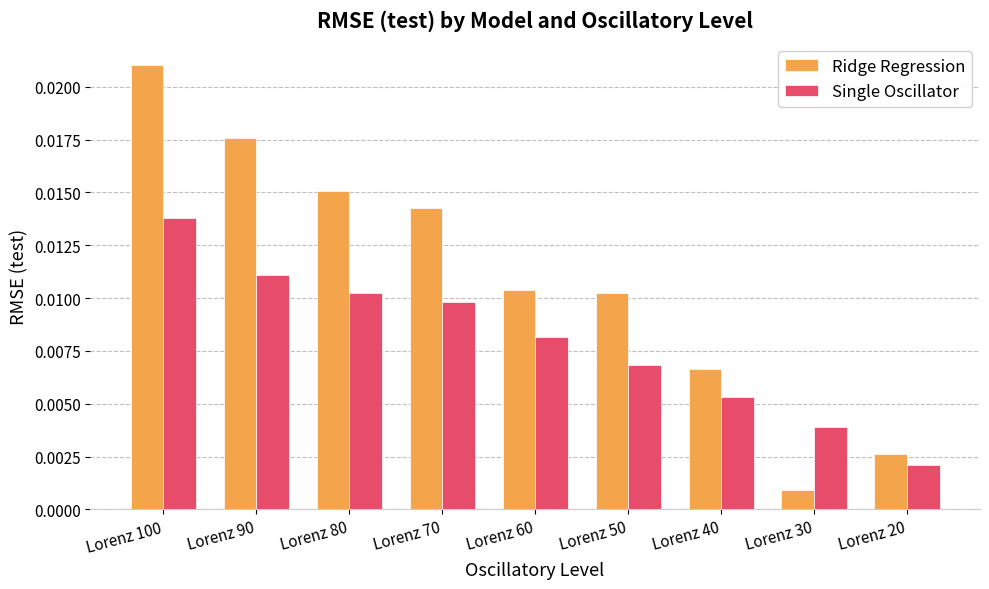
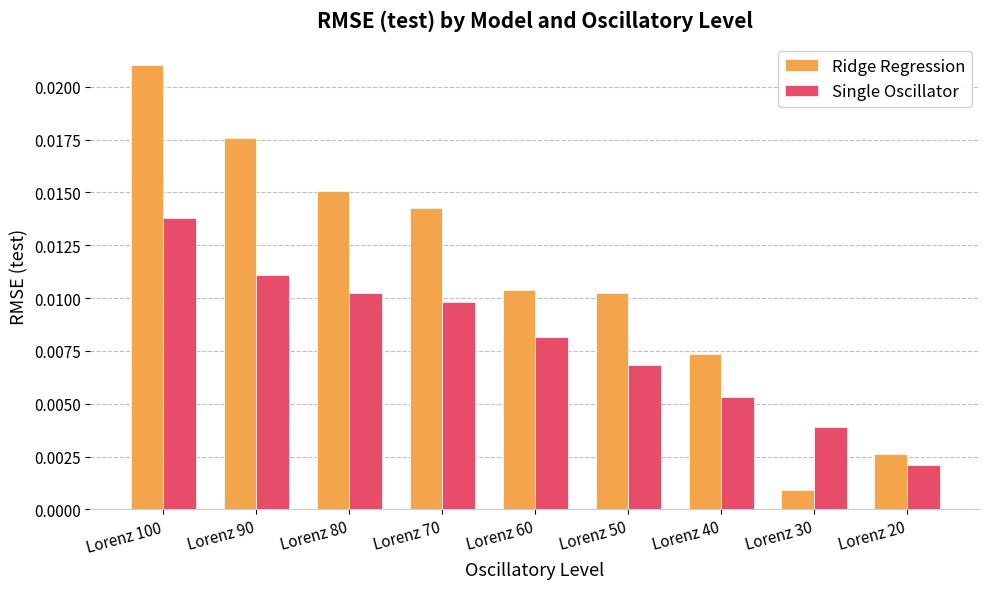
  {
    "Ridge Regression": {
      "Lorenz 100": 0.0210,
      "Lorenz 90": 0.0176,
      "Lorenz 80": 0.0150,
      "Lorenz 70": 0.0143,
      "Lorenz 60": 0.0104,
      "Lorenz 50": 0.0102,
-     "Lorenz 40": 0.0067,
+     "Lorenz 40": 0.0074,
      "Lorenz 30": 0.0009,
      "Lorenz 20": 0.0026
    },
    "Single Oscillator": {
      "Lorenz 100": 0.0138,
      "Lorenz 90": 0.0111,
      "Lorenz 80": 0.0103,
      "Lorenz 70": 0.0098,
      "Lorenz 60": 0.0081,
      "Lorenz 50": 0.0068,
      "Lorenz 40": 0.0053,
      "Lorenz 30": 0.0039,
      "Lorenz 20": 0.0021
    }
  }
